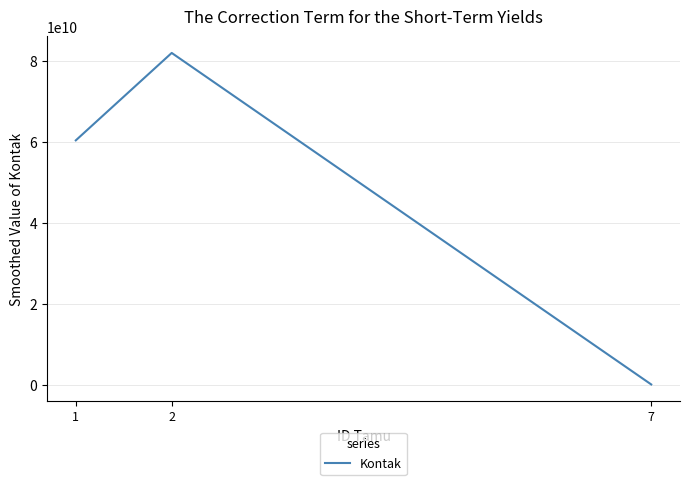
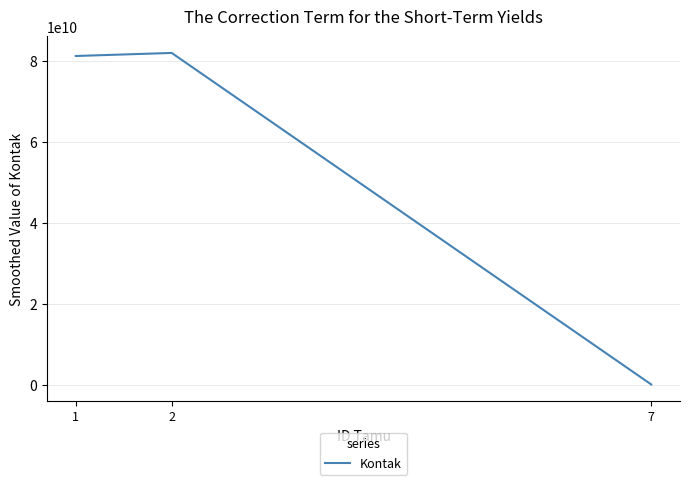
  {
-   "1": 60000000000,
+   "1": 81000000000,
    "2": 82000000000,
    "7": 0
  }
